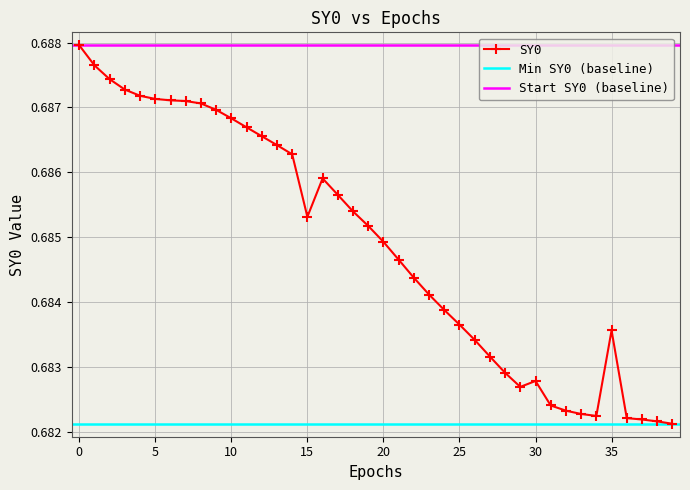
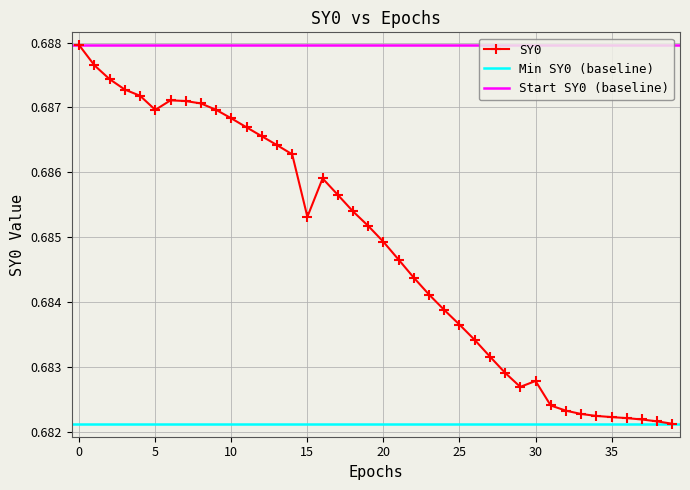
  {
    "0": 0.6880,
-   "5": 0.6871,
+   "5": 0.6870,
    "10": 0.6868,
    "15": 0.6853,
    "20": 0.6849,
    "25": 0.6837,
    "30": 0.6828,
-   "35": 0.6836
+   "35": 0.6822
  }
